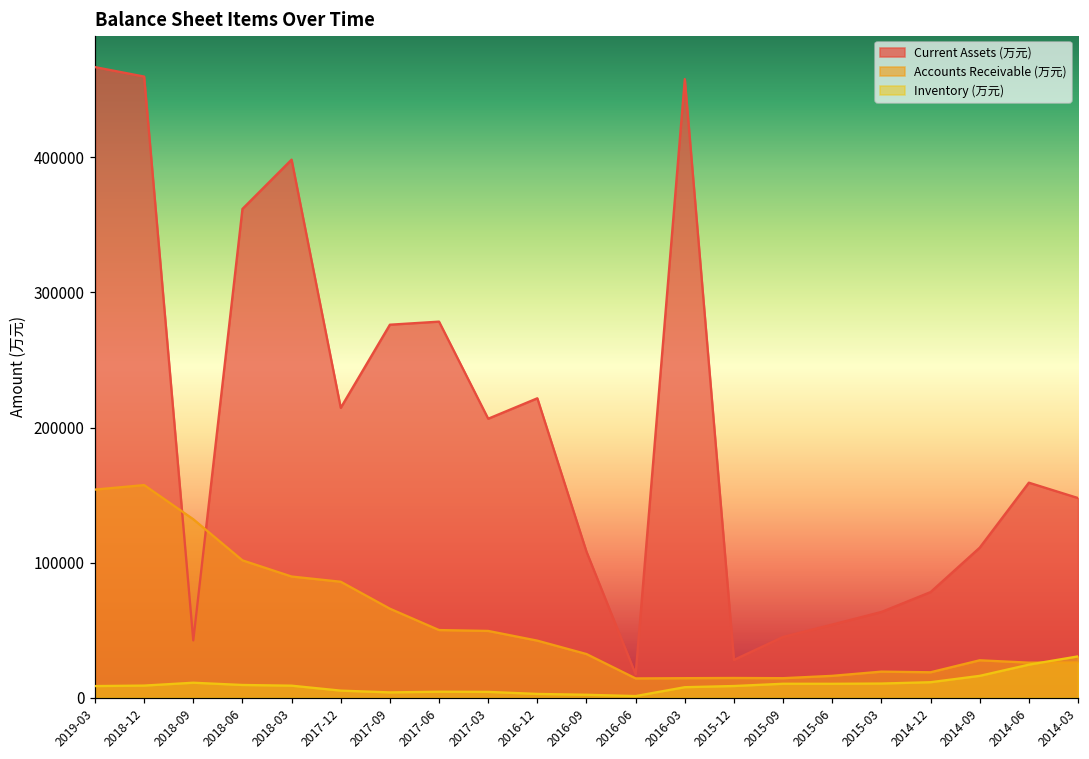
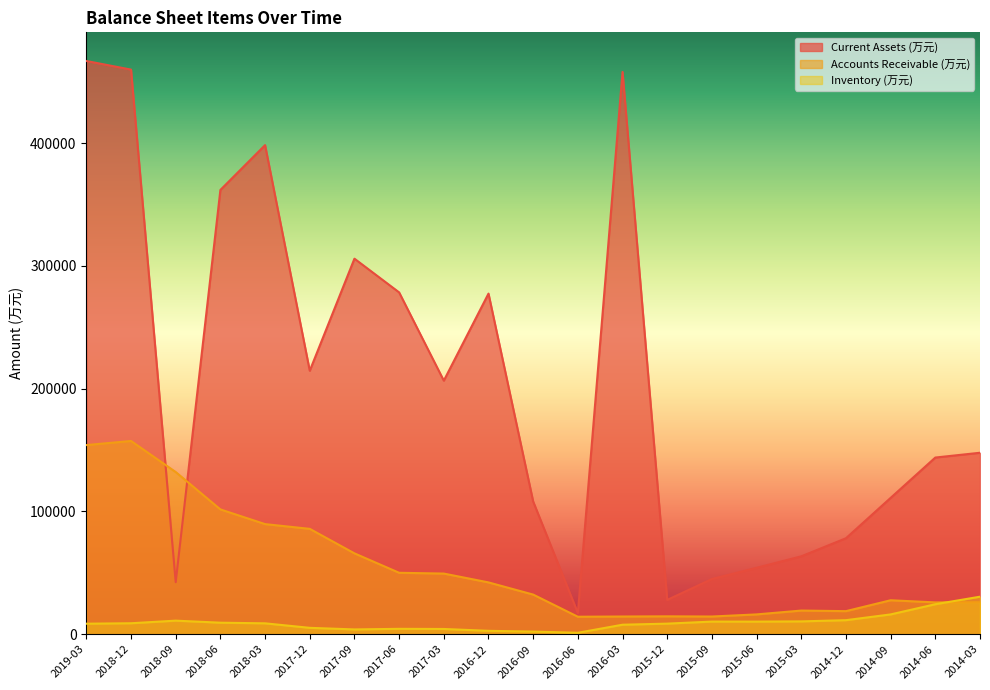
  {
    "Current Assets (万元)": {
      "2019-03": 467000,
      "2018-12": 460000,
      "2018-09": 42000,
      "2018-06": 362000,
      "2018-03": 398000,
      "2017-12": 215000,
-     "2017-09": 276000,
+     "2017-09": 306000,
      "2017-06": 278000,
      "2017-03": 207000,
-     "2016-12": 222000,
+     "2016-12": 277000,
      "2016-09": 108000,
      "2016-06": 17000,
      "2016-03": 458000,
      "2015-12": 28000,
      "2015-09": 45000,
      "2015-06": 54000,
      "2015-03": 63000,
      "2014-12": 78000,
      "2014-09": 111000,
-     "2014-06": 159000,
+     "2014-06": 144000,
      "2014-03": 148000
    }
  }
